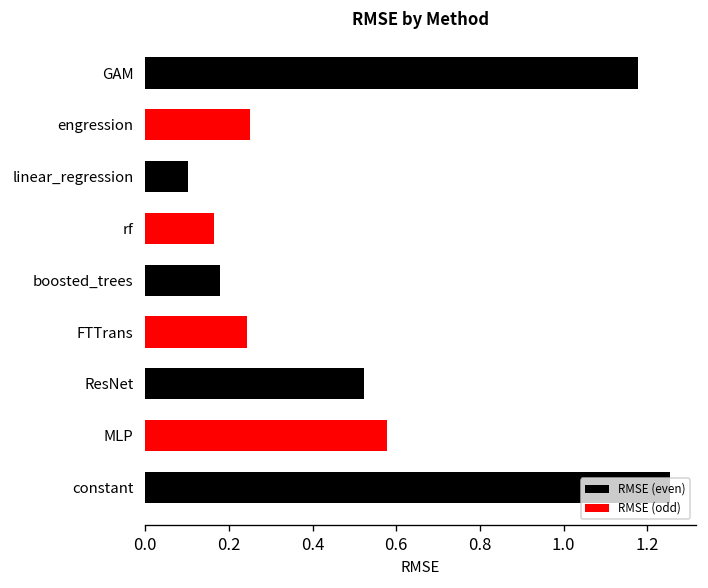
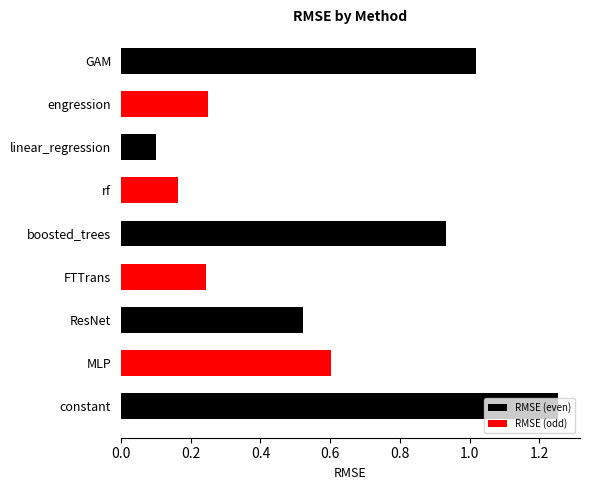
  {
-   "GAM": 1.18,
+   "GAM": 1.02,
    "engression": 0.25,
    "linear_regression": 0.10,
    "rf": 0.16,
-   "boosted_trees": 0.18,
+   "boosted_trees": 0.93,
    "FTTrans": 0.24,
    "ResNet": 0.52,
-   "MLP": 0.58
+   "MLP": 0.60
  }
